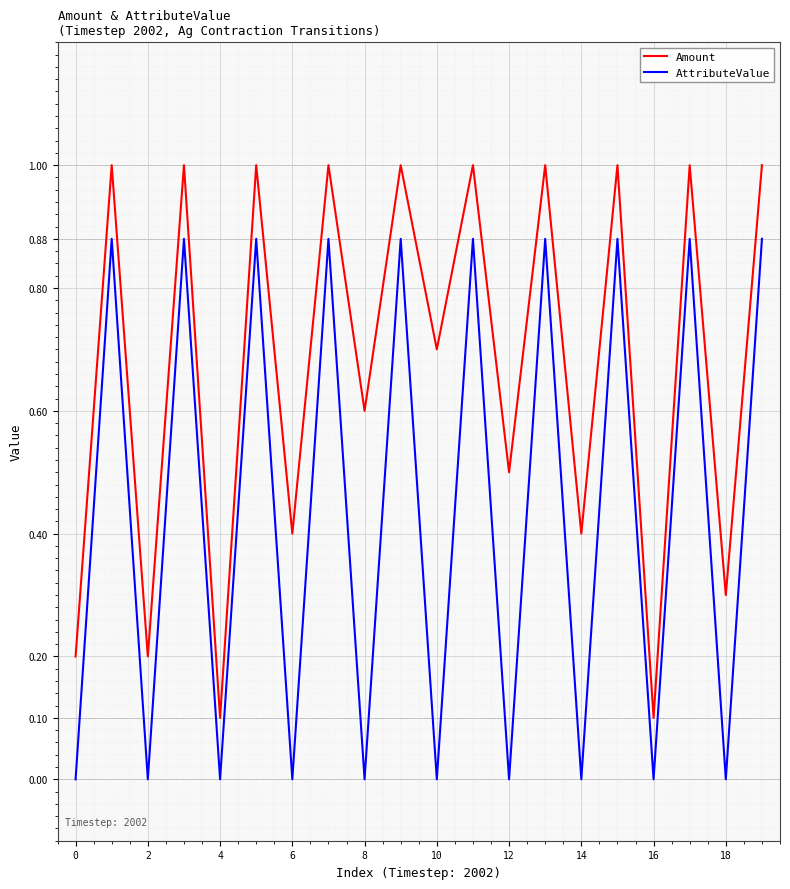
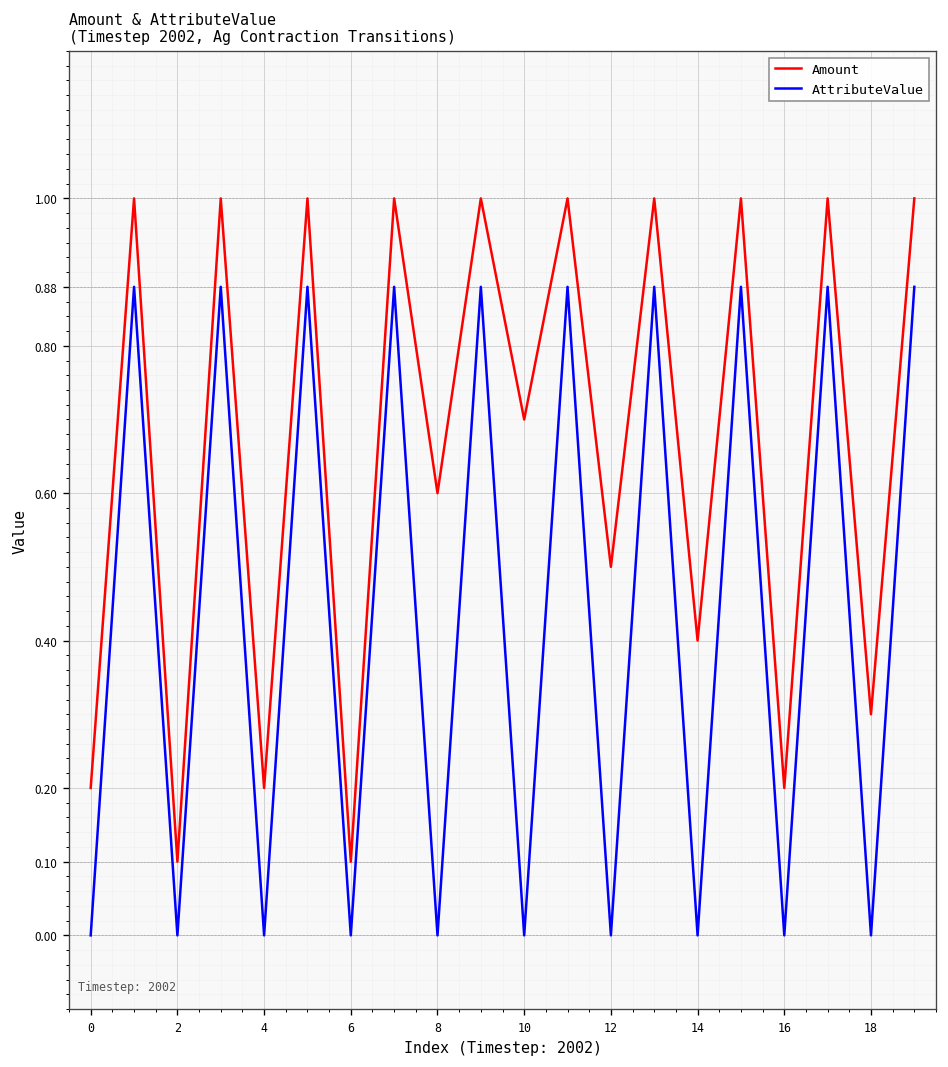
  {
    "Amount": {
      "0": 0.2,
-     "2": 0.2,
-     "4": 0.1,
-     "6": 0.4,
+     "2": 0.1,
+     "4": 0.2,
+     "6": 0.1,
      "8": 0.6,
      "10": 0.7,
      "12": 0.5,
      "14": 0.4,
-     "16": 0.1,
+     "16": 0.2,
      "18": 0.3
    },
    "AttributeValue": {
      "0": 0.0,
      "2": 0.0,
      "4": 0.0,
      "6": 0.0,
      "8": 0.0,
      "10": 0.0,
      "12": 0.0,
      "14": 0.0,
      "16": 0.0,
      "18": 0.0
    }
  }
